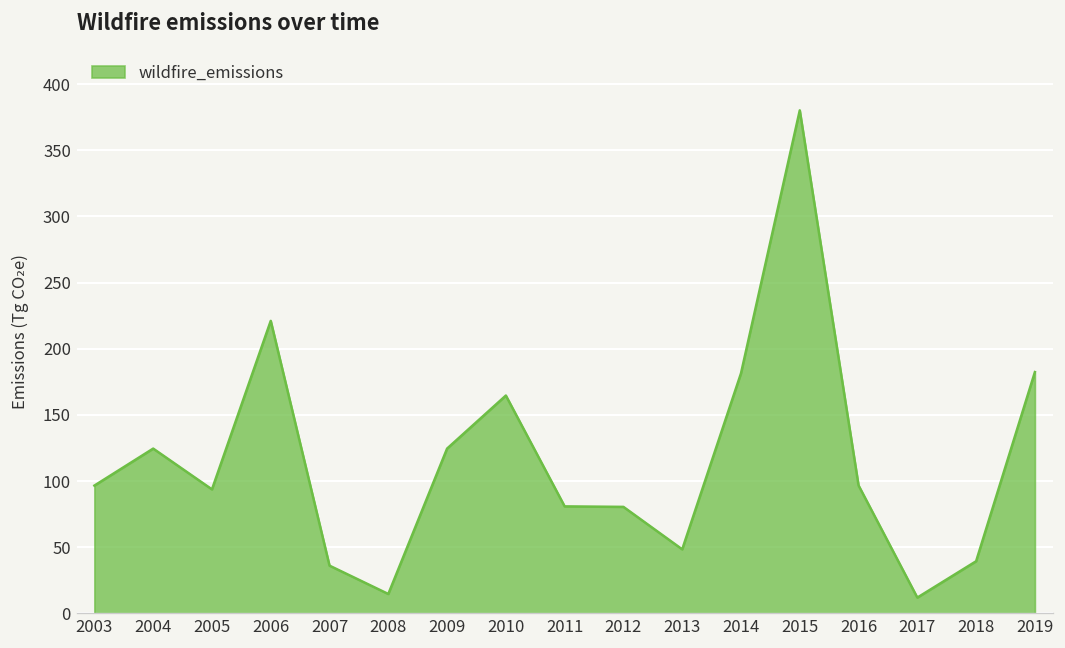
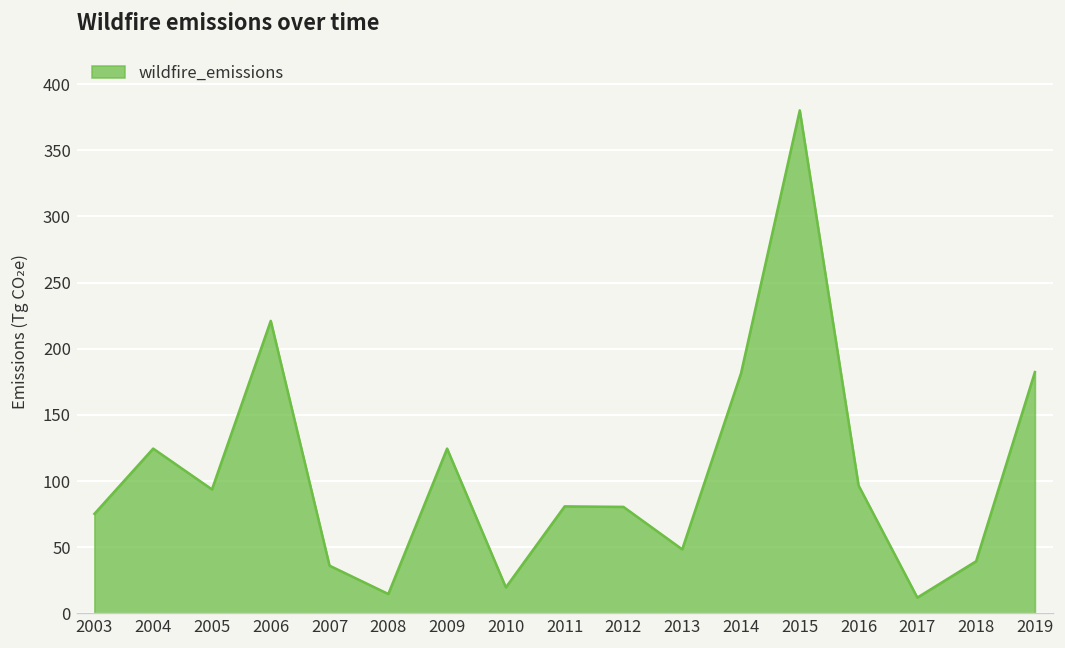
  {
-   "2003": 97,
+   "2003": 75,
    "2004": 125,
    "2005": 94,
    "2006": 221,
    "2007": 36,
    "2008": 15,
    "2009": 125,
-   "2010": 165,
+   "2010": 20,
    "2011": 81,
    "2012": 80,
    "2013": 48,
    "2014": 181,
    "2015": 380,
    "2016": 97,
    "2017": 12,
    "2018": 39,
    "2019": 182
  }
